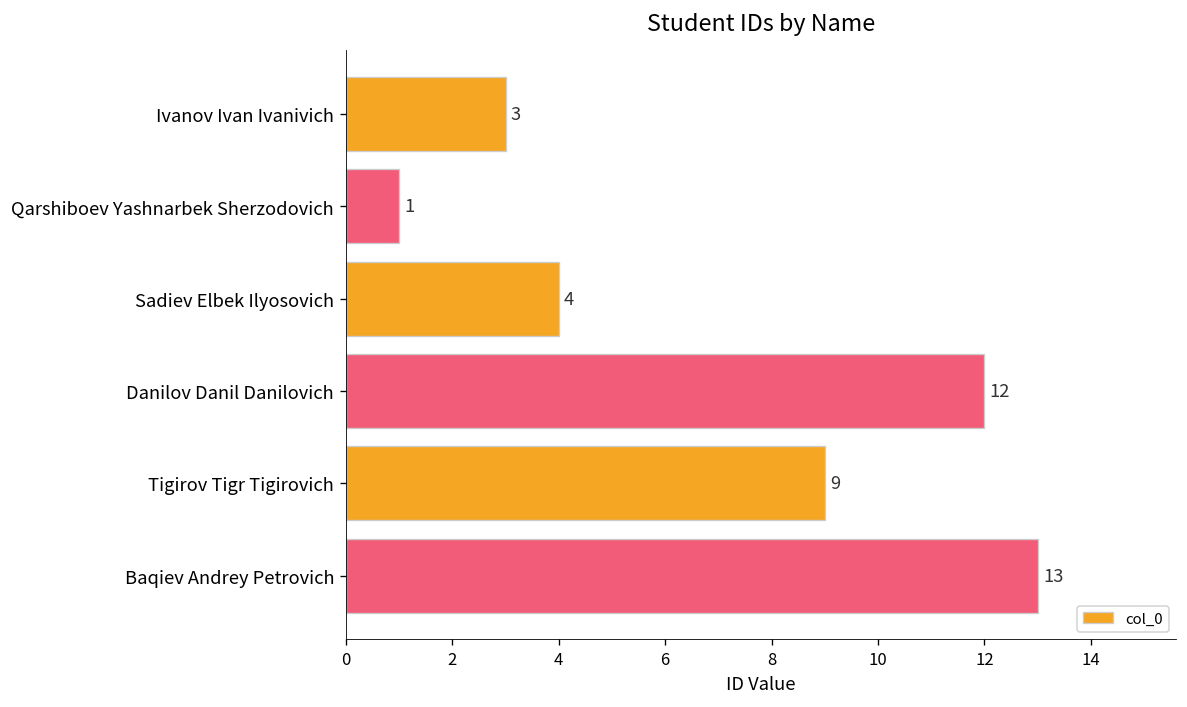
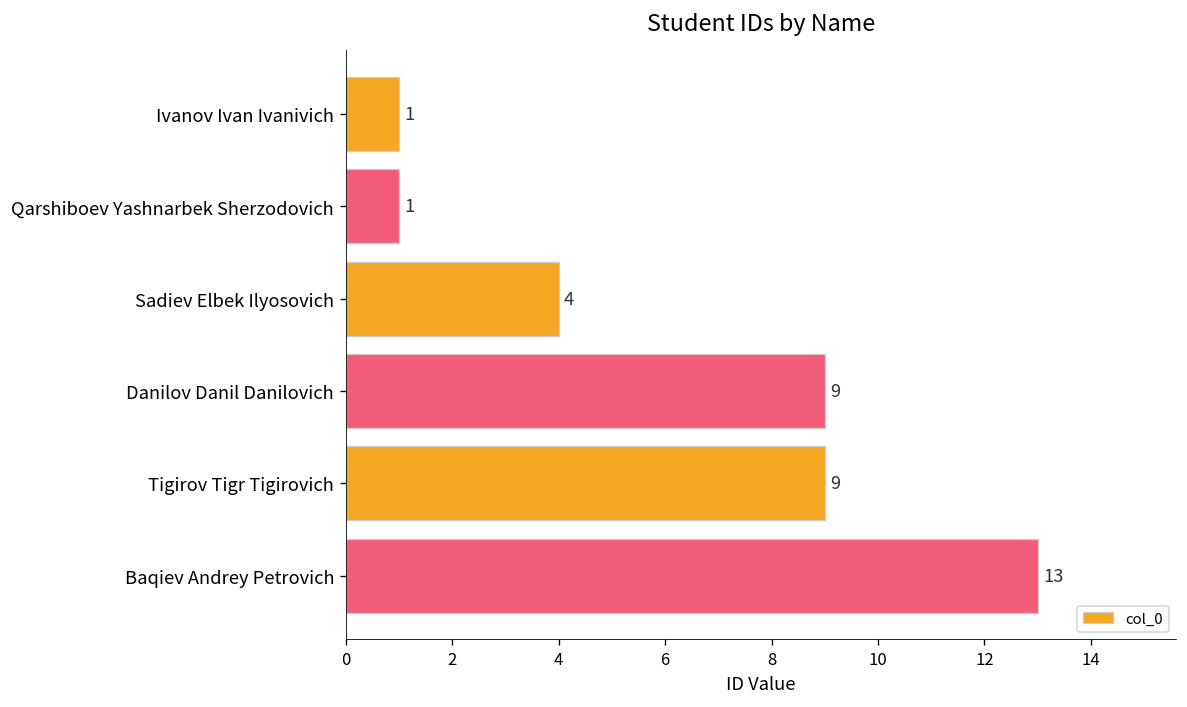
  {
-   "Ivanov Ivan Ivanivich": 3,
+   "Ivanov Ivan Ivanivich": 1,
    "Qarshiboev Yashnarbek Sherzodovich": 1,
    "Sadiev Elbek Ilyosovich": 4,
-   "Danilov Danil Danilovich": 12,
+   "Danilov Danil Danilovich": 9,
    "Tigirov Tigr Tigirovich": 9,
    "Baqiev Andrey Petrovich": 13
  }
